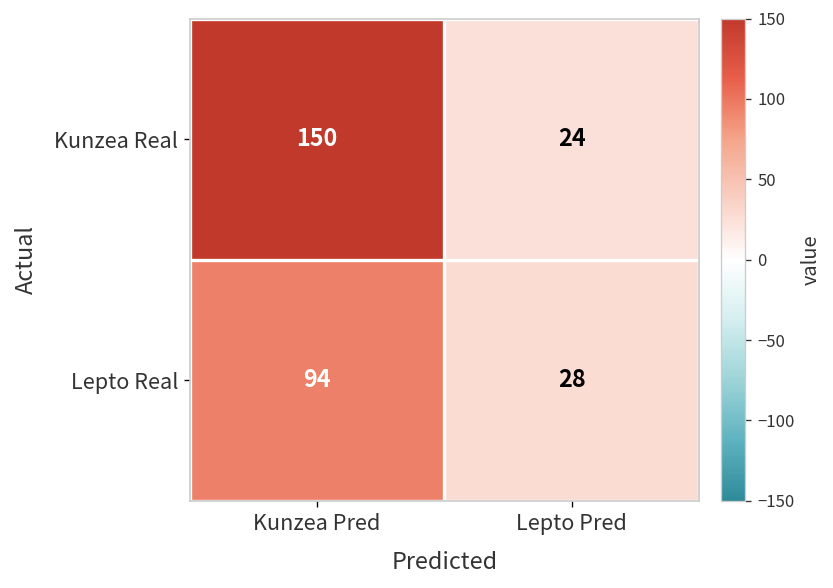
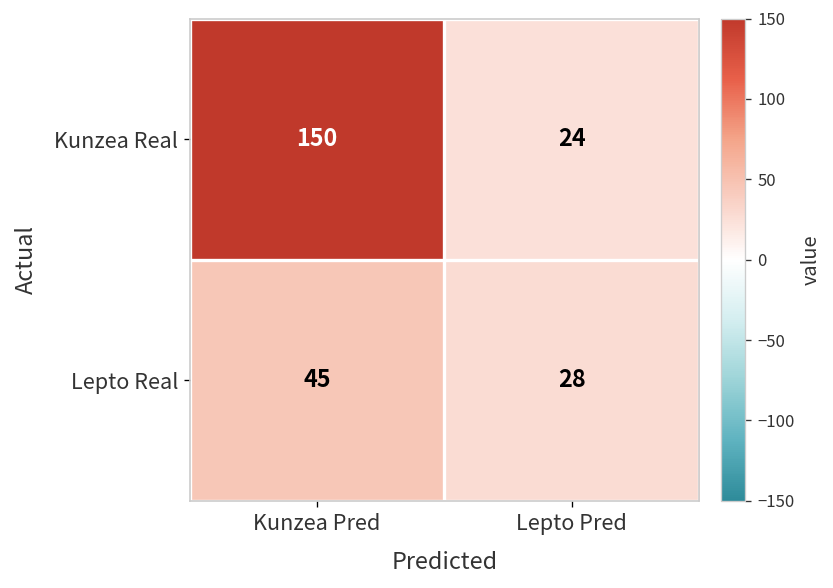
  {
    "Kunzea Real": {
      "Kunzea Pred": 150,
      "Lepto Pred": 24
    },
    "Lepto Real": {
-     "Kunzea Pred": 94,
+     "Kunzea Pred": 45,
      "Lepto Pred": 28
    }
  }
